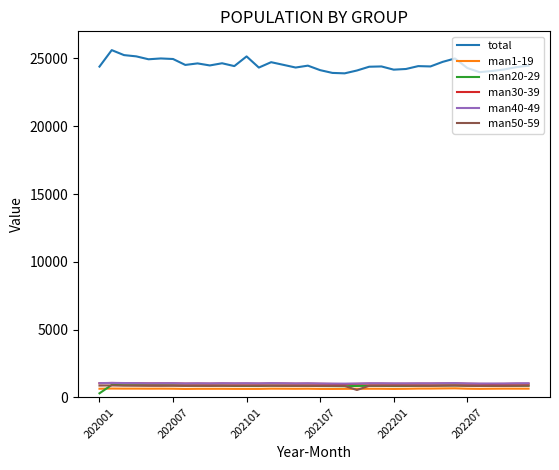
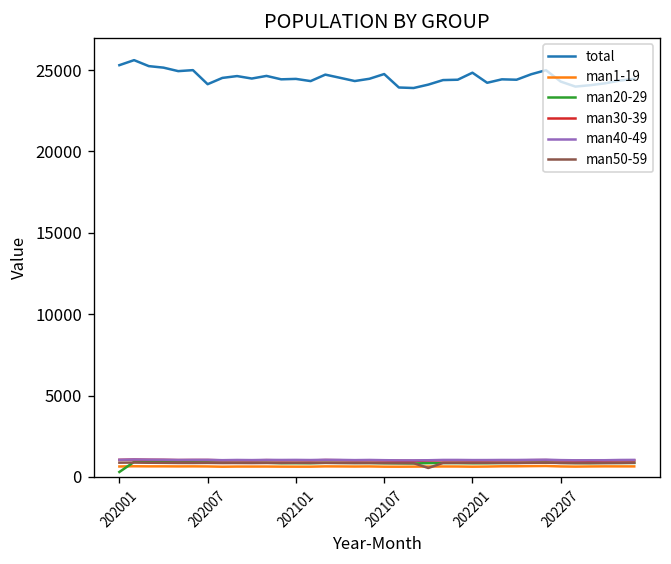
  {
    "total": {
-     "202001": 24400,
-     "202007": 25000,
-     "202101": 25200,
-     "202107": 24100,
-     "202201": 24200
+     "202001": 25300,
+     "202007": 24100,
+     "202101": 24500,
+     "202107": 24800,
+     "202201": 24800
    },
    "man1-19": {
      "202001": 600,
      "202007": 600,
      "202101": 600,
      "202107": 600,
      "202201": 600,
      "202207": 600
    },
    "man20-29": {
      "202001": 300
    }
  }
